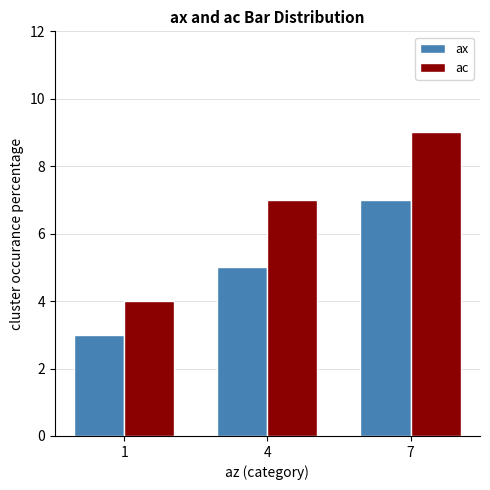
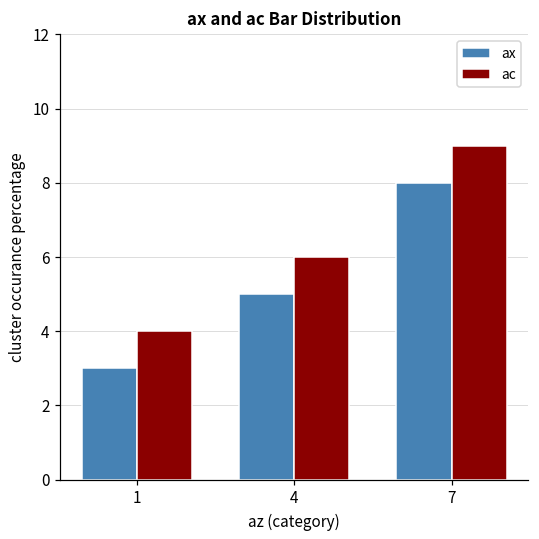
  {
    "ax": {
      "1": 3,
      "4": 5,
-     "7": 7
+     "7": 8
    },
    "ac": {
      "1": 4,
-     "4": 7,
+     "4": 6,
      "7": 9
    }
  }
